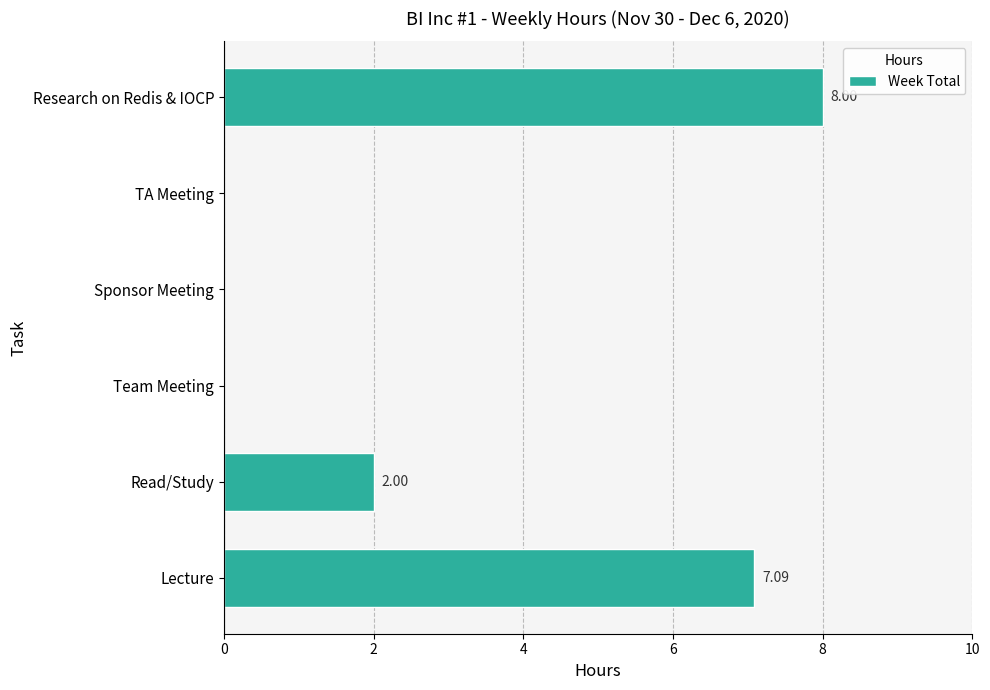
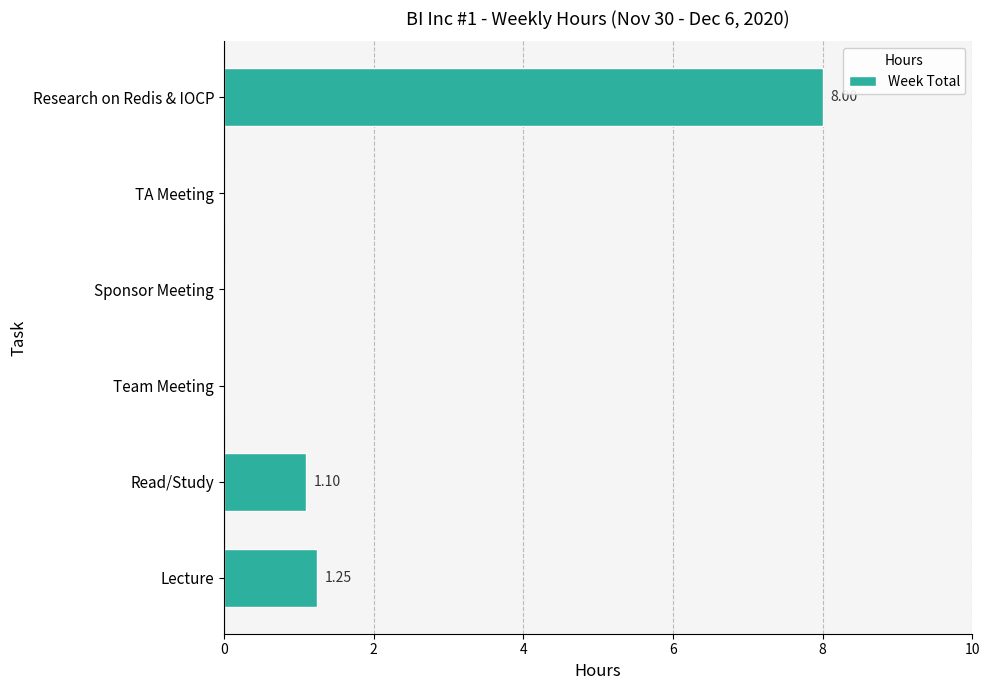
  {
-   "Read/Study": 2.00,
-   "Lecture": 7.09
+   "Read/Study": 1.10,
+   "Lecture": 1.25
  }
